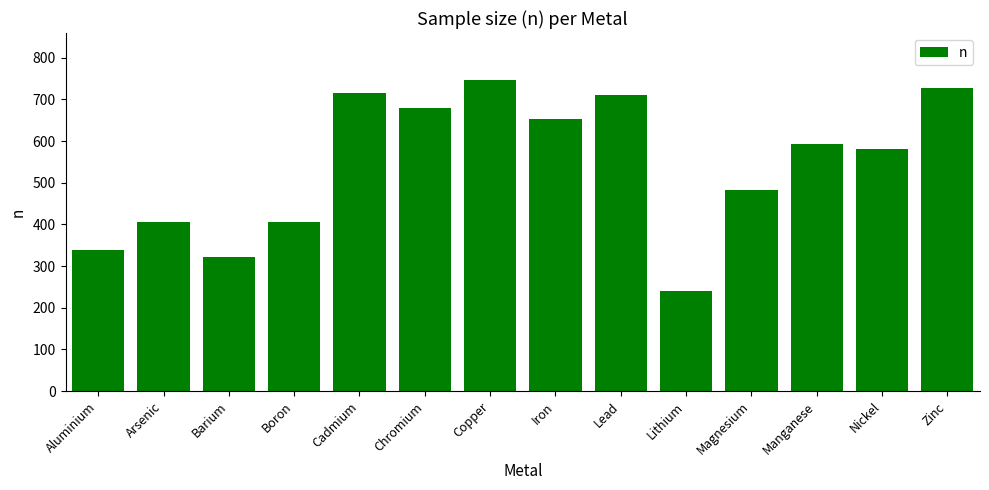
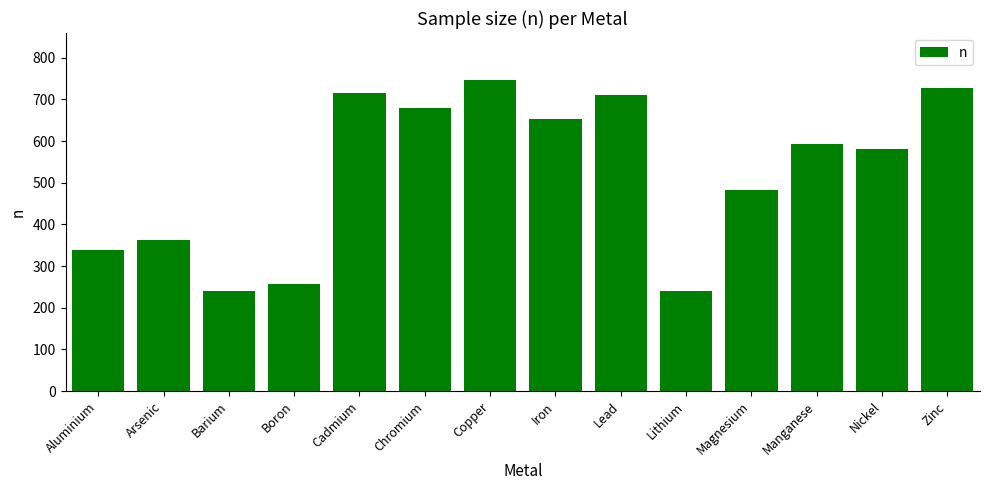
  {
    "Aluminium": 340,
-   "Arsenic": 410,
-   "Barium": 320,
-   "Boron": 410,
+   "Arsenic": 360,
+   "Barium": 240,
+   "Boron": 260,
    "Cadmium": 720,
    "Chromium": 680,
    "Copper": 750,
    "Iron": 650,
    "Lead": 710,
    "Lithium": 240,
    "Magnesium": 480,
    "Manganese": 590,
    "Nickel": 580,
    "Zinc": 730
  }
